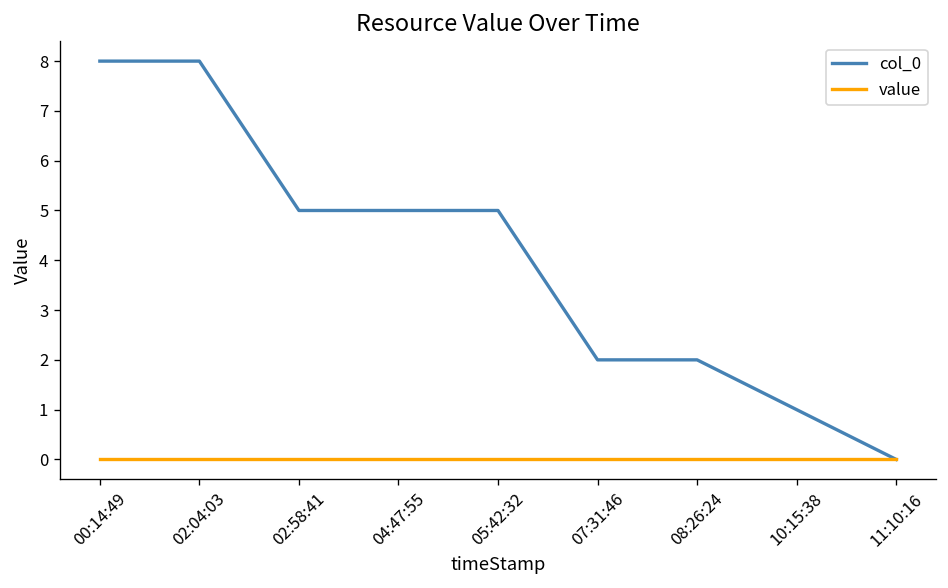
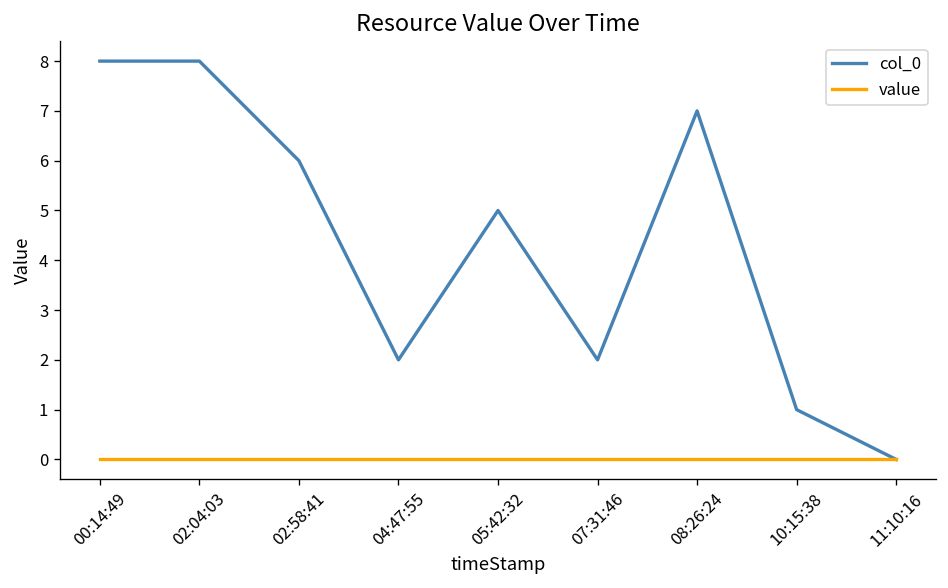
  {
    "col_0": {
      "00:14:49": 8,
      "02:04:03": 8,
-     "02:58:41": 5,
-     "04:47:55": 5,
+     "02:58:41": 6,
+     "04:47:55": 2,
      "05:42:32": 5,
      "07:31:46": 2,
-     "08:26:24": 2,
+     "08:26:24": 7,
      "10:15:38": 1
    },
    "value": {
      "00:14:49": 0,
      "02:04:03": 0,
      "02:58:41": 0,
      "04:47:55": 0,
      "05:42:32": 0,
      "07:31:46": 0,
      "08:26:24": 0,
      "10:15:38": 0
    }
  }
